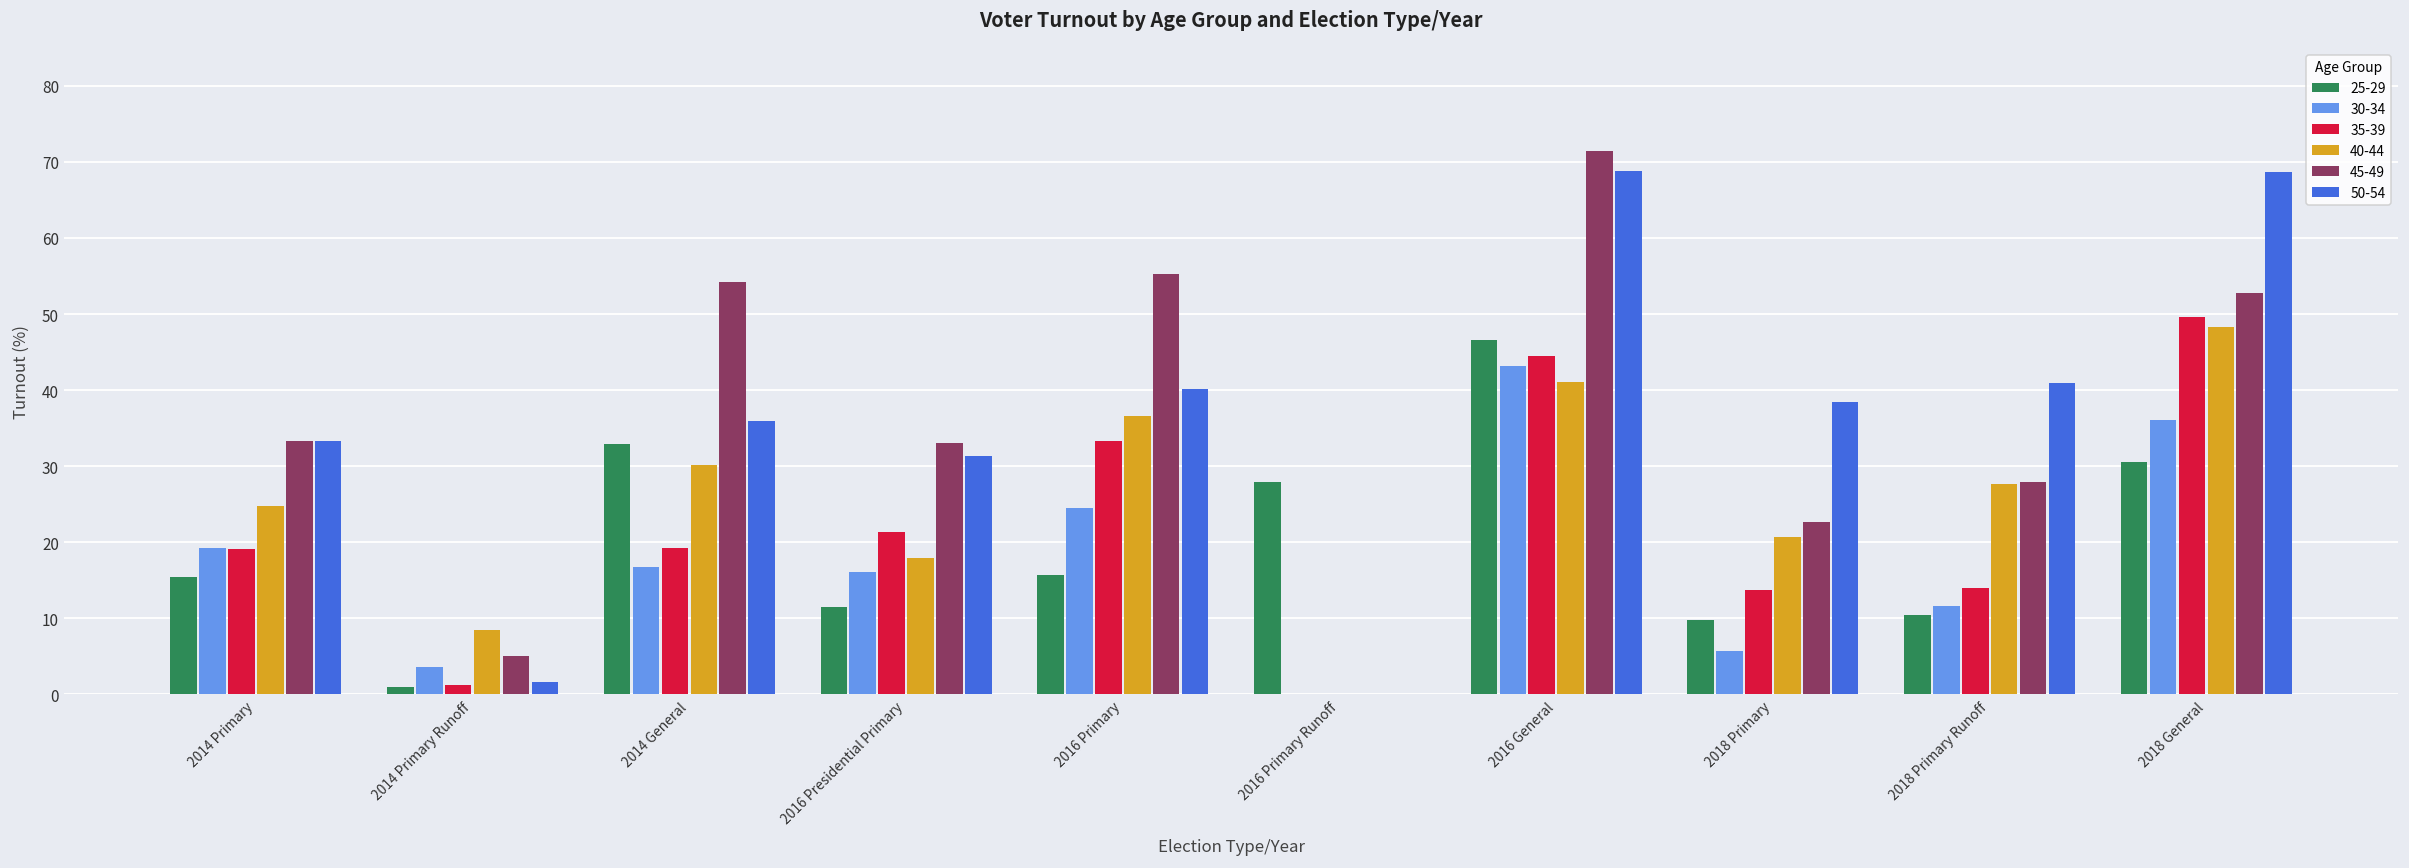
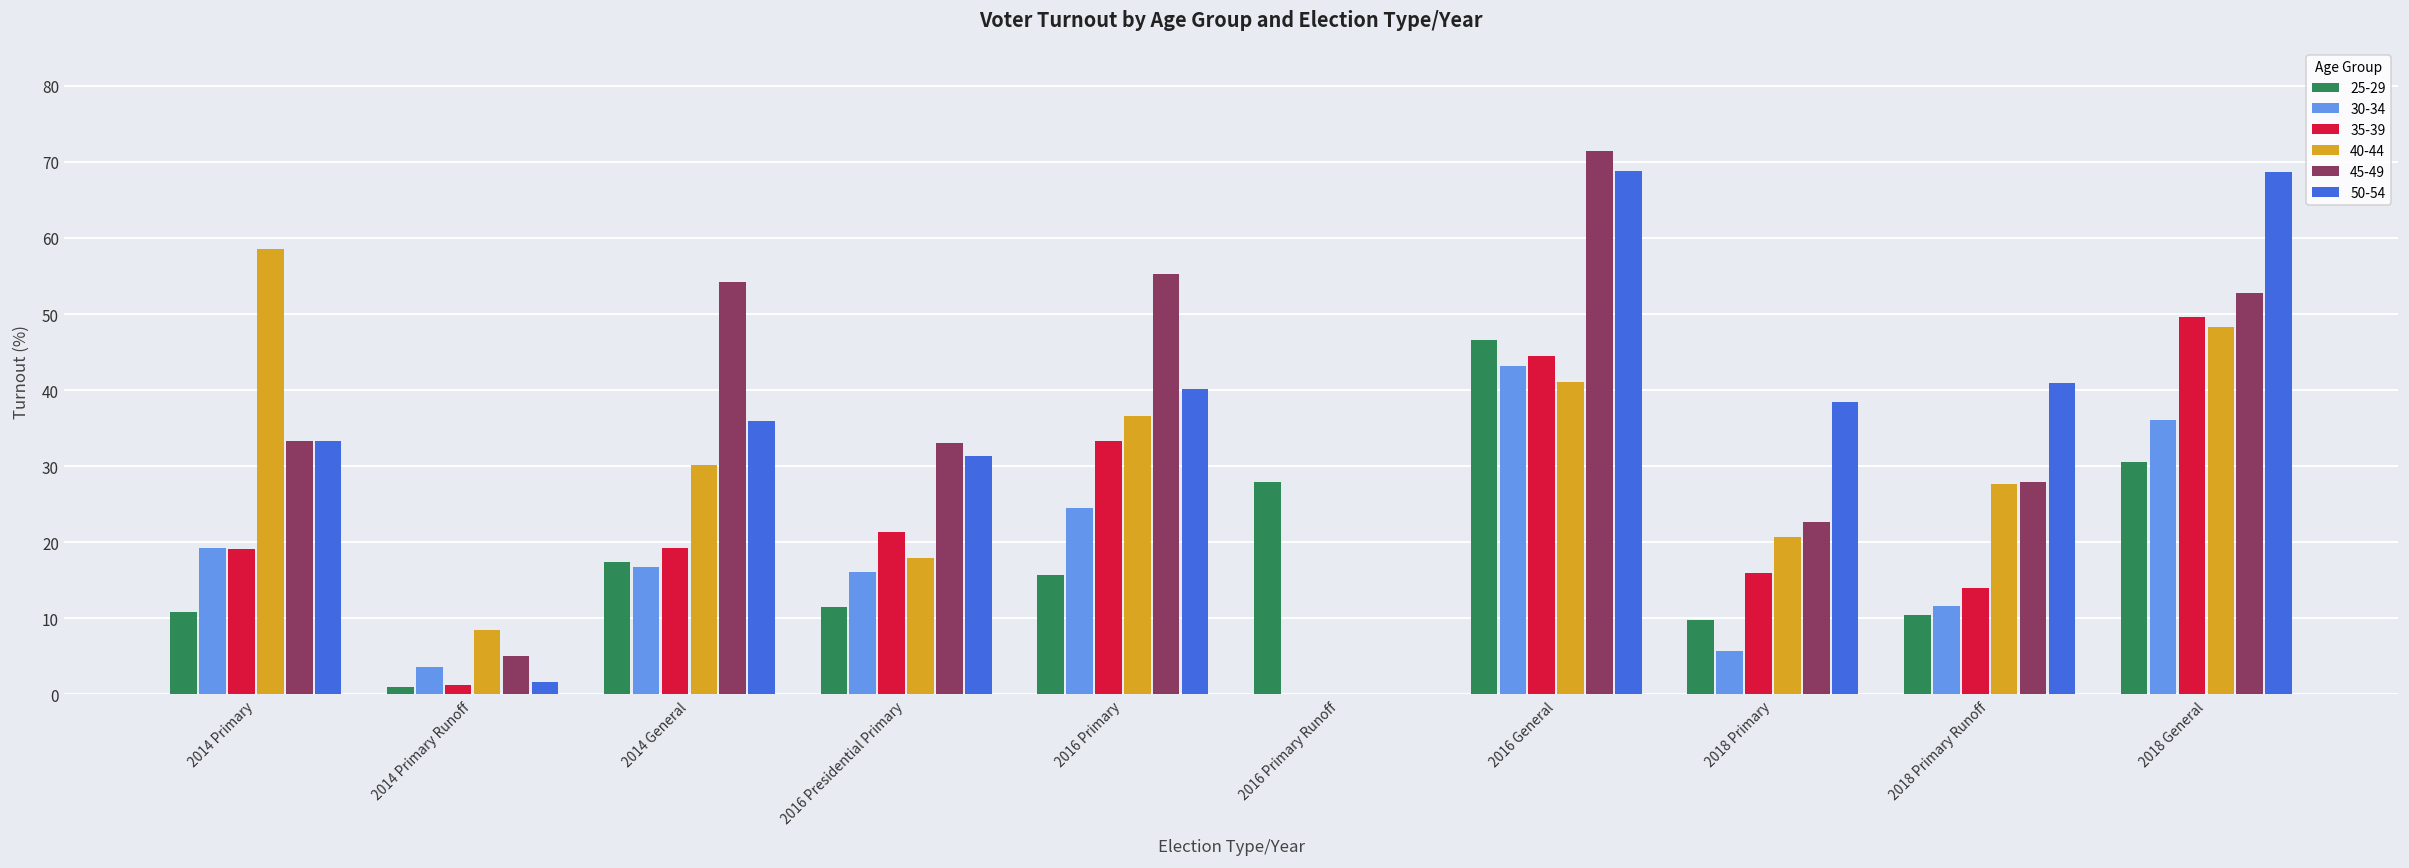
  {
    "25-29": {
-     "2014 Primary": 15,
+     "2014 Primary": 11,
      "2014 Primary Runoff": 1,
-     "2014 General": 33,
+     "2014 General": 17,
      "2016 Presidential Primary": 11,
      "2016 Primary": 16,
      "2016 Primary Runoff": 28,
      "2016 General": 47,
      "2018 Primary": 10,
      "2018 Primary Runoff": 10,
      "2018 General": 31
    },
    "35-39": {
      "2014 Primary": 19,
      "2014 Primary Runoff": 1,
      "2014 General": 19,
      "2016 Presidential Primary": 21,
      "2016 Primary": 33,
      "2016 Primary Runoff": 0,
      "2016 General": 44,
-     "2018 Primary": 14,
+     "2018 Primary": 16,
      "2018 Primary Runoff": 14,
      "2018 General": 50
    },
    "40-44": {
-     "2014 Primary": 25,
+     "2014 Primary": 59,
      "2014 Primary Runoff": 8,
      "2014 General": 30,
      "2016 Presidential Primary": 18,
      "2016 Primary": 37,
      "2016 Primary Runoff": 0,
      "2016 General": 41,
      "2018 Primary": 21,
      "2018 Primary Runoff": 28,
      "2018 General": 48
    },
    "45-49": {
      "2014 Primary": 33,
      "2014 Primary Runoff": 5,
      "2014 General": 54,
      "2016 Presidential Primary": 33,
      "2016 Primary": 55,
      "2016 Primary Runoff": 0,
      "2016 General": 71,
      "2018 Primary": 23,
      "2018 Primary Runoff": 28,
      "2018 General": 53
    }
  }
